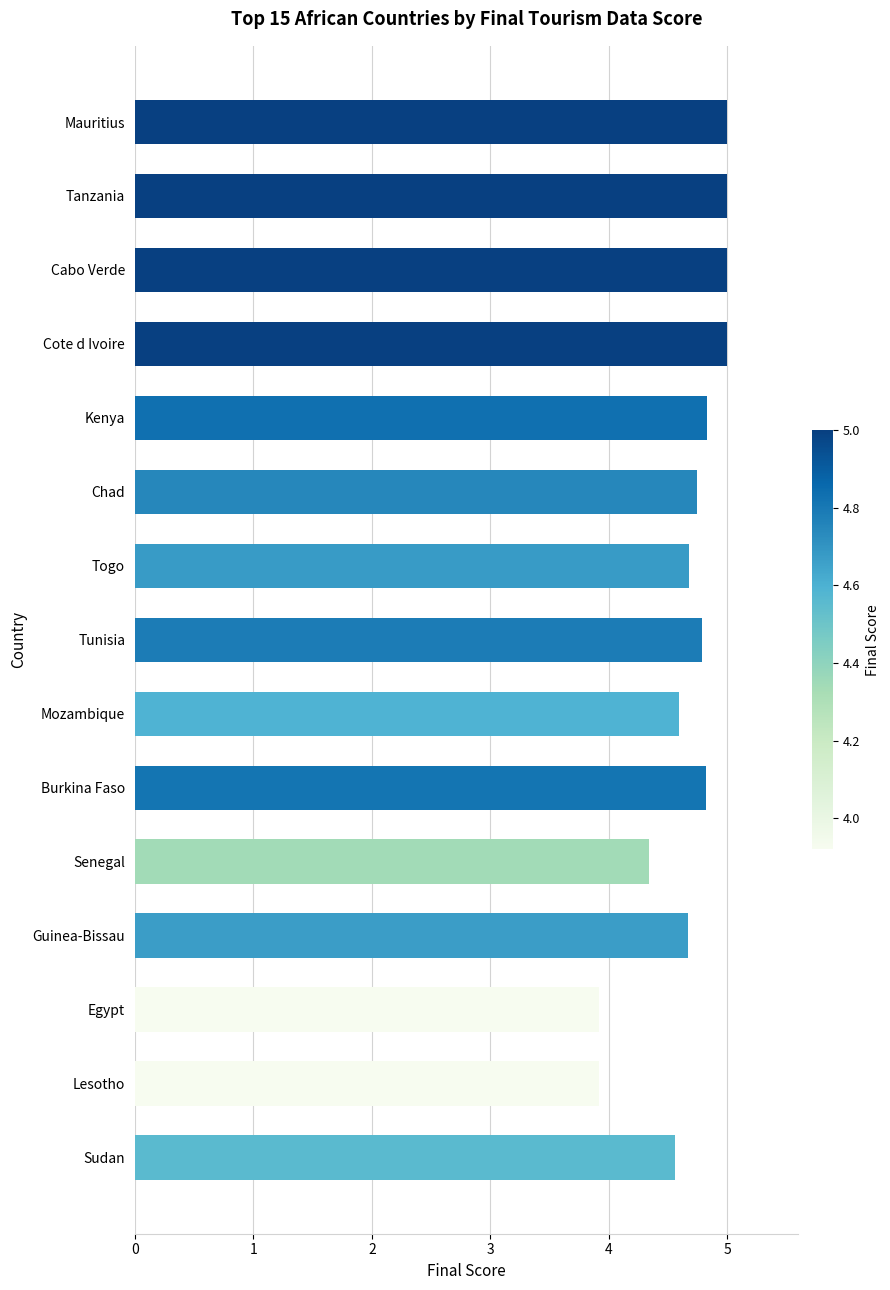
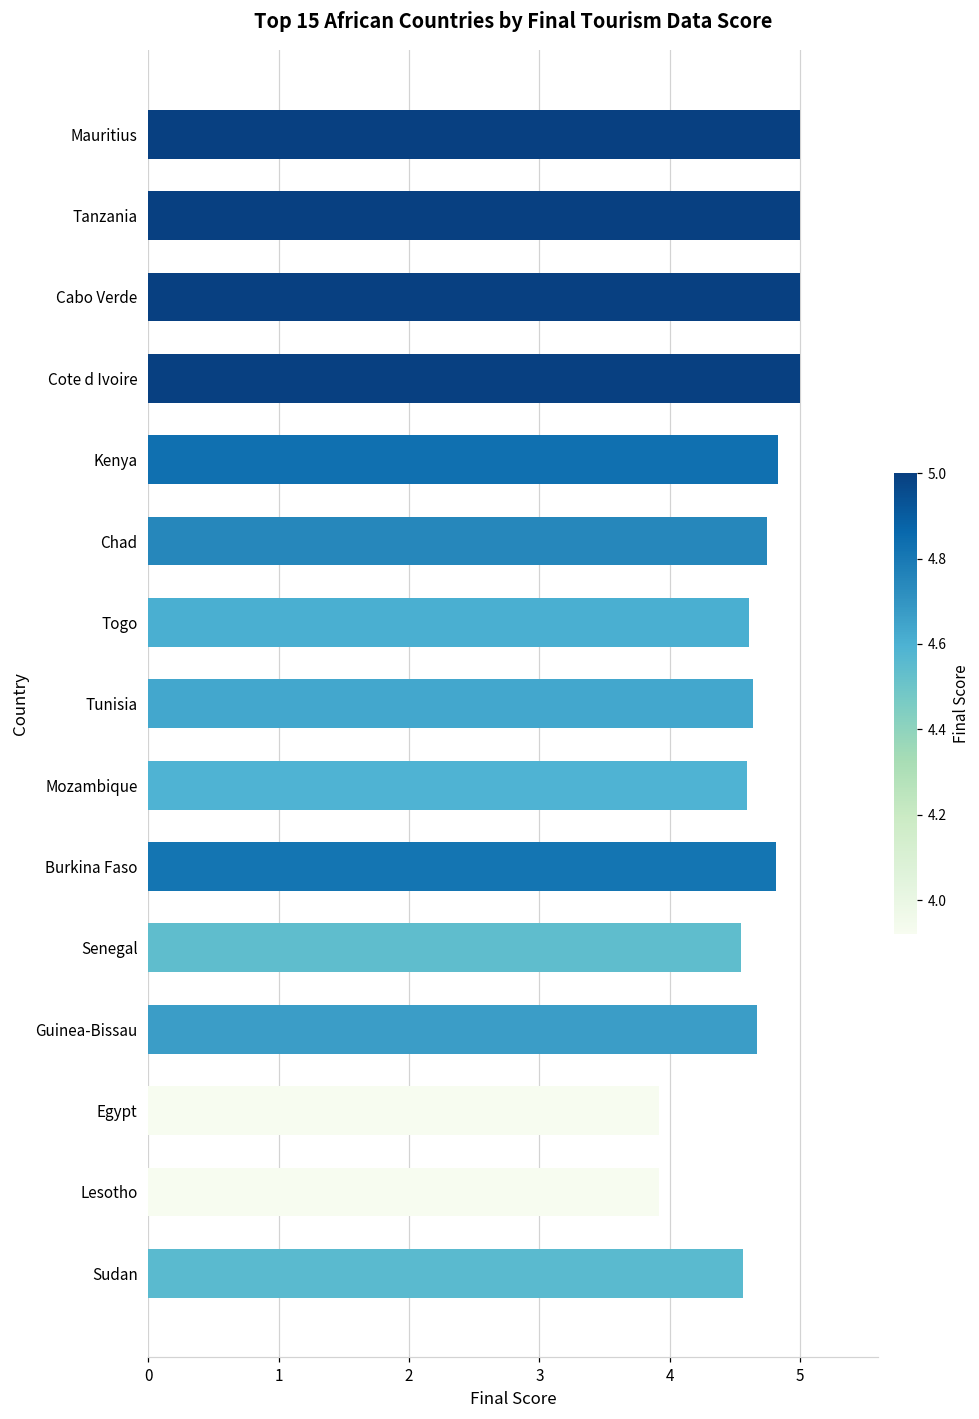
  {
    "Mauritius": 5.00,
    "Tanzania": 5.00,
    "Cabo Verde": 5.00,
    "Cote d Ivoire": 5.00,
    "Kenya": 4.83,
    "Chad": 4.75,
-   "Togo": 4.68,
-   "Tunisia": 4.79,
+   "Togo": 4.61,
+   "Tunisia": 4.64,
    "Mozambique": 4.59,
    "Burkina Faso": 4.82,
-   "Senegal": 4.34,
+   "Senegal": 4.54,
    "Guinea-Bissau": 4.67,
    "Egypt": 3.92,
    "Lesotho": 3.92,
    "Sudan": 4.56
  }
